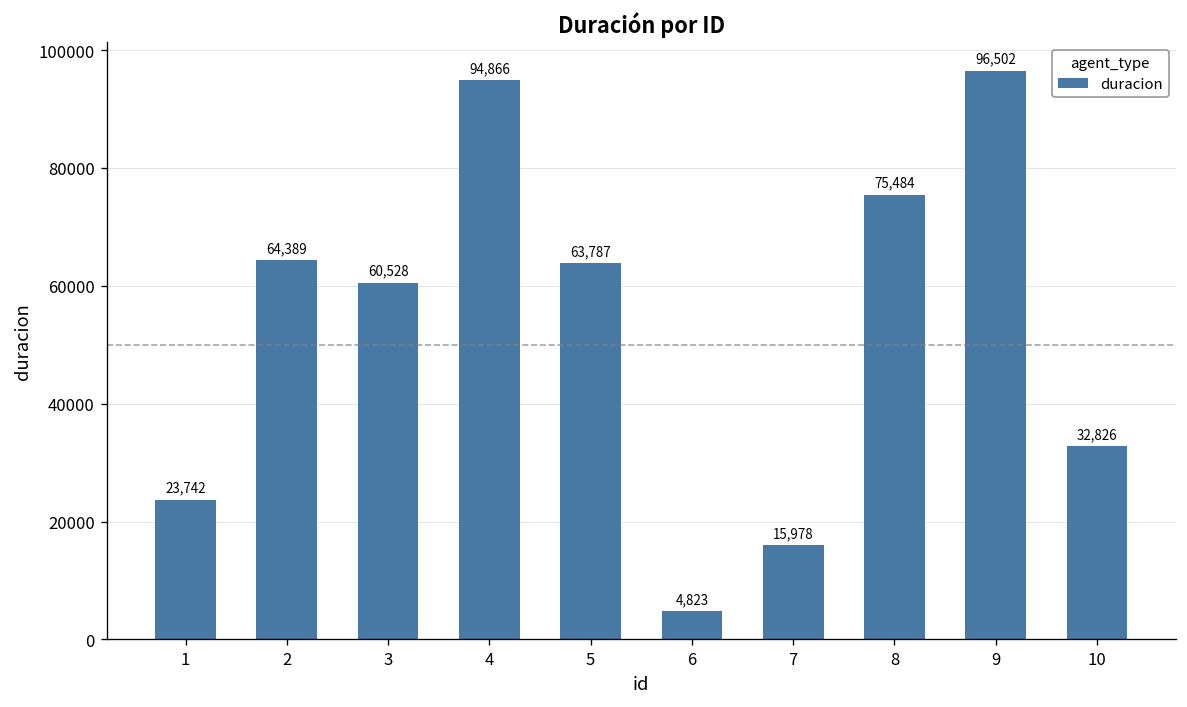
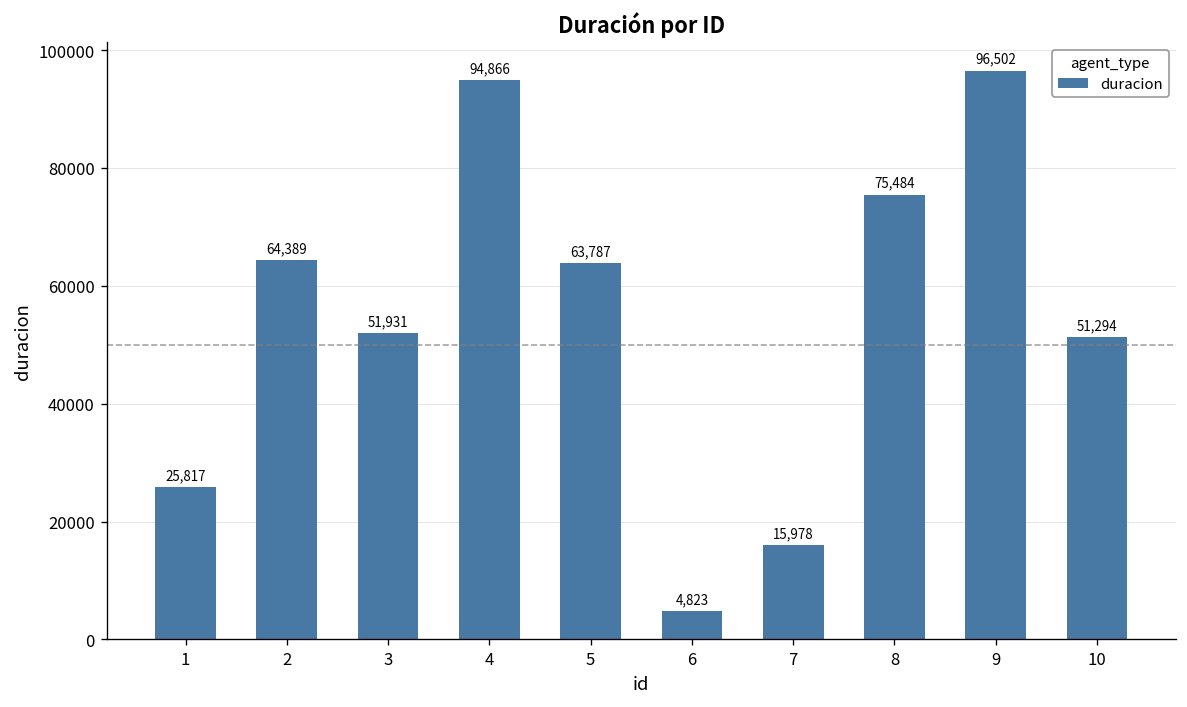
  {
-   "1": "23,742",
+   "1": "25,817",
    "2": "64,389",
-   "3": "60,528",
+   "3": "51,931",
    "4": "94,866",
    "5": "63,787",
    "6": "4,823",
    "7": "15,978",
    "8": "75,484",
    "9": "96,502",
-   "10": "32,826"
+   "10": "51,294"
  }
